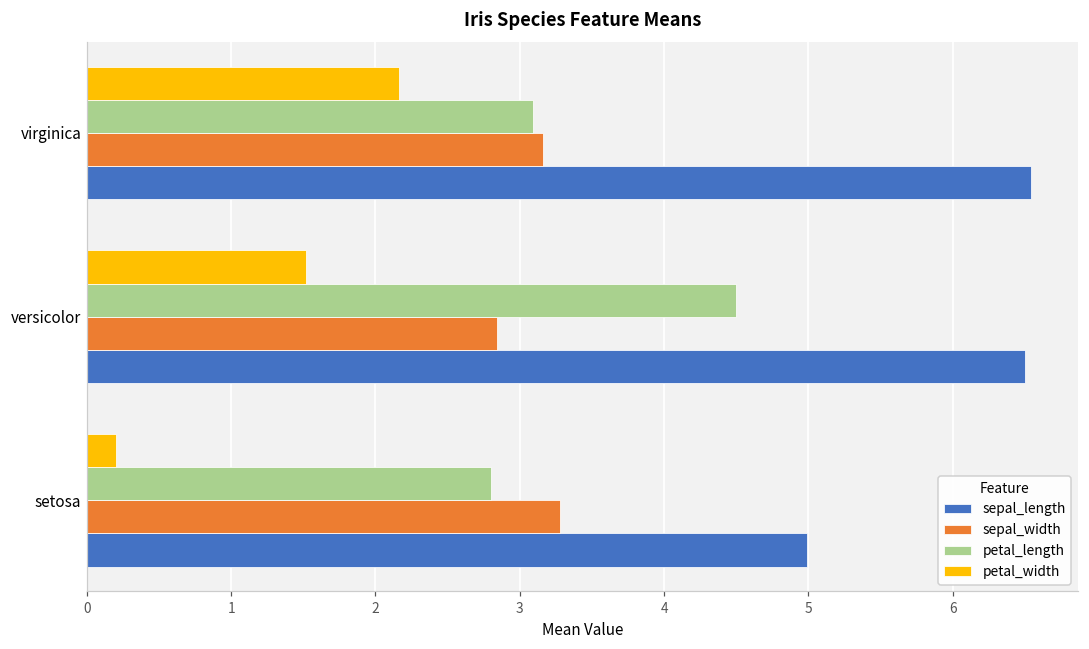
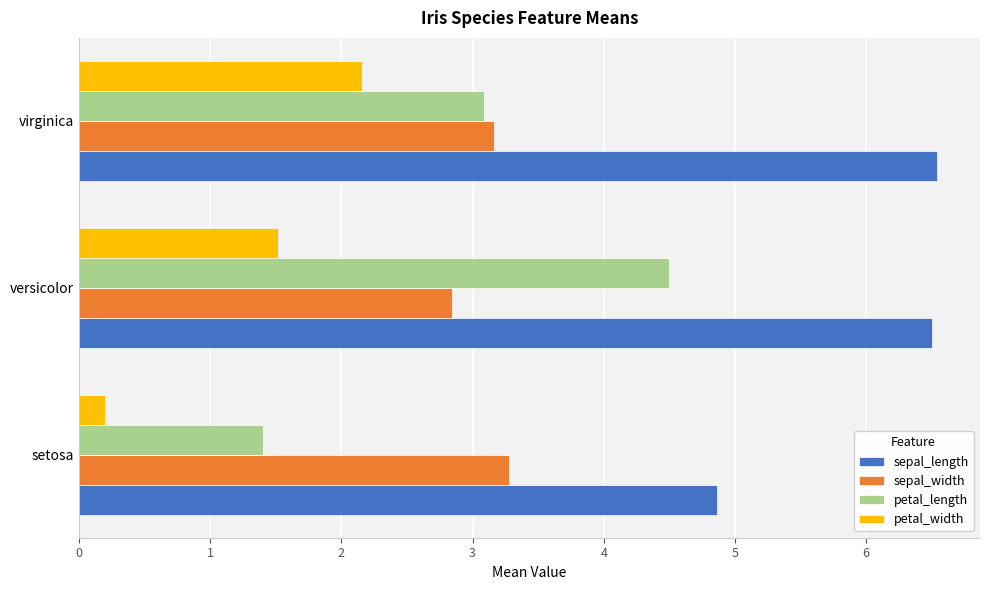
  {
    "sepal_length": {
      "virginica": 6.54,
      "versicolor": 6.50,
-     "setosa": 4.99
+     "setosa": 4.86
    },
    "sepal_width": {
      "virginica": 3.16,
      "versicolor": 2.84,
      "setosa": 3.28
    },
    "petal_length": {
      "virginica": 3.1,
      "versicolor": 4.5,
-     "setosa": 2.8
+     "setosa": 1.4
    },
    "petal_width": {
      "virginica": 2.16,
      "versicolor": 1.52,
      "setosa": 0.20
    }
  }
